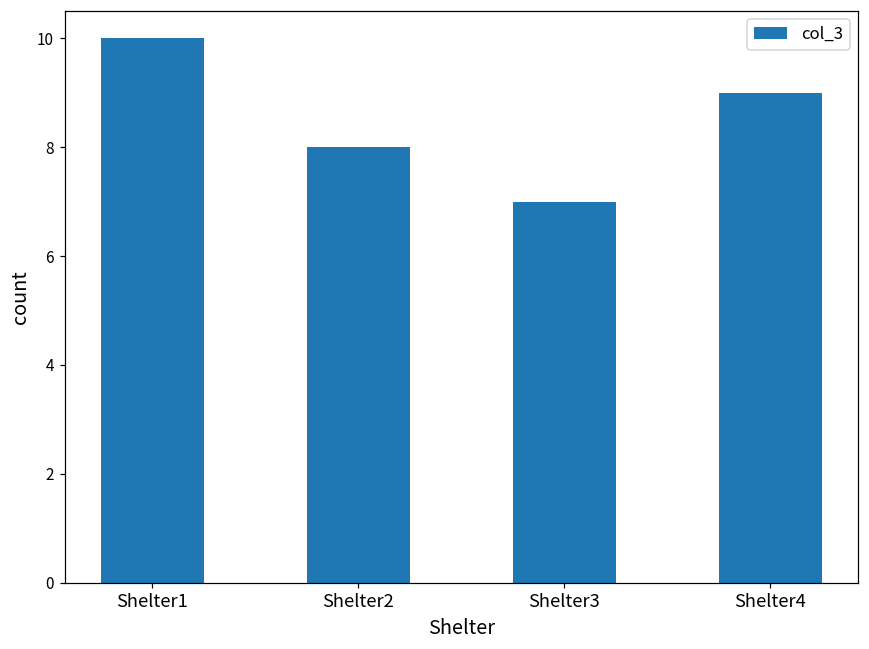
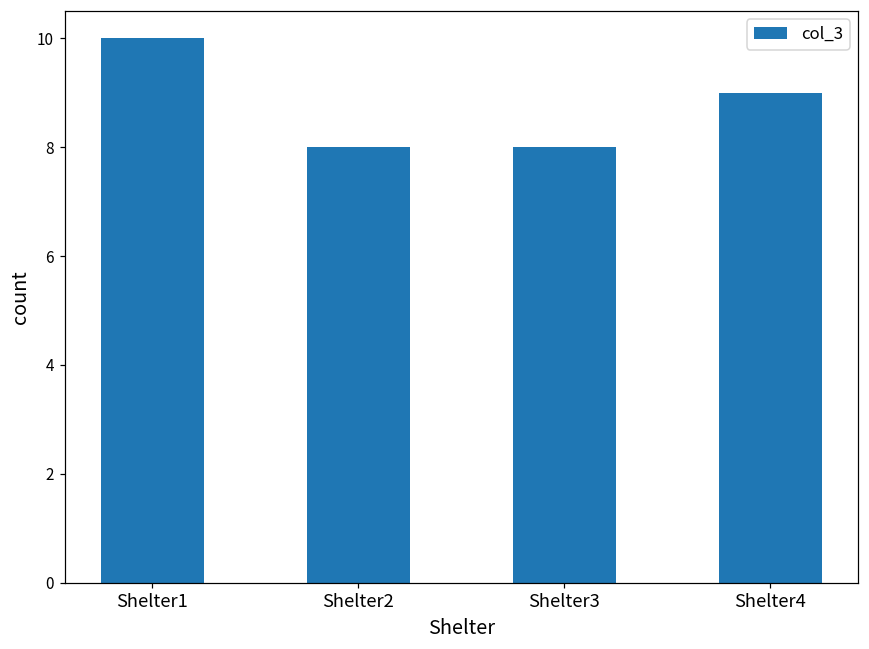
  {
    "Shelter1": 10,
    "Shelter2": 8,
-   "Shelter3": 7,
+   "Shelter3": 8,
    "Shelter4": 9
  }
